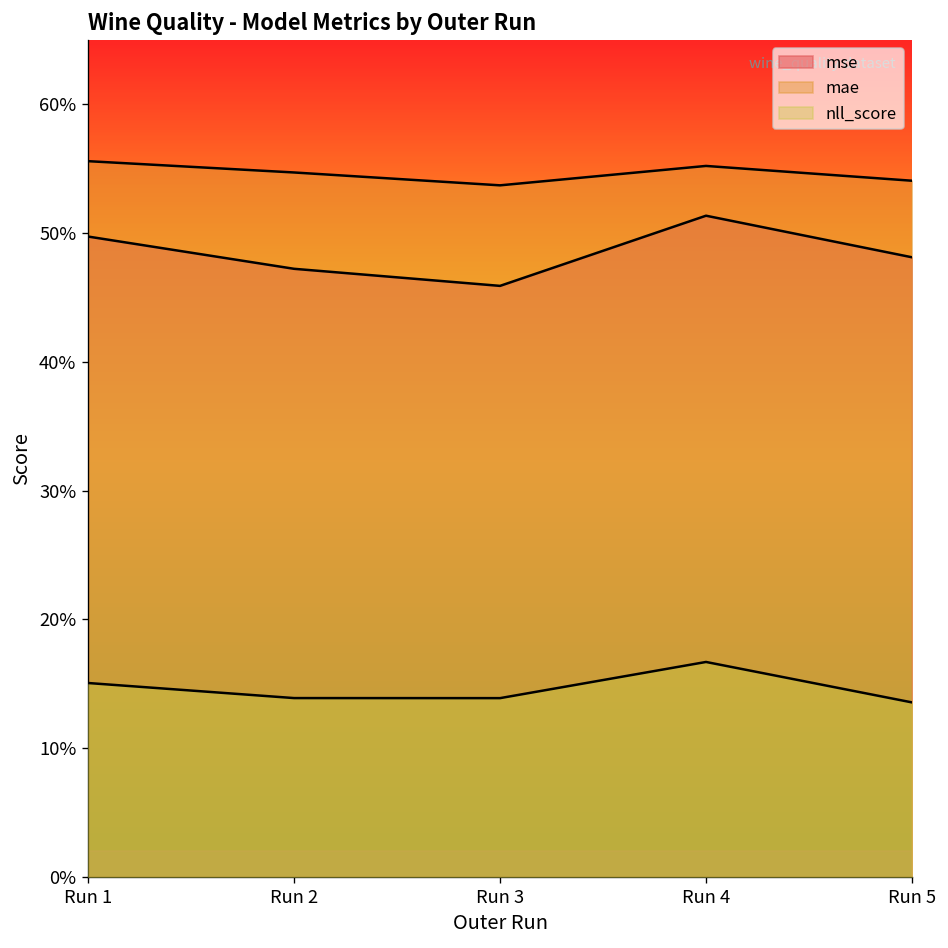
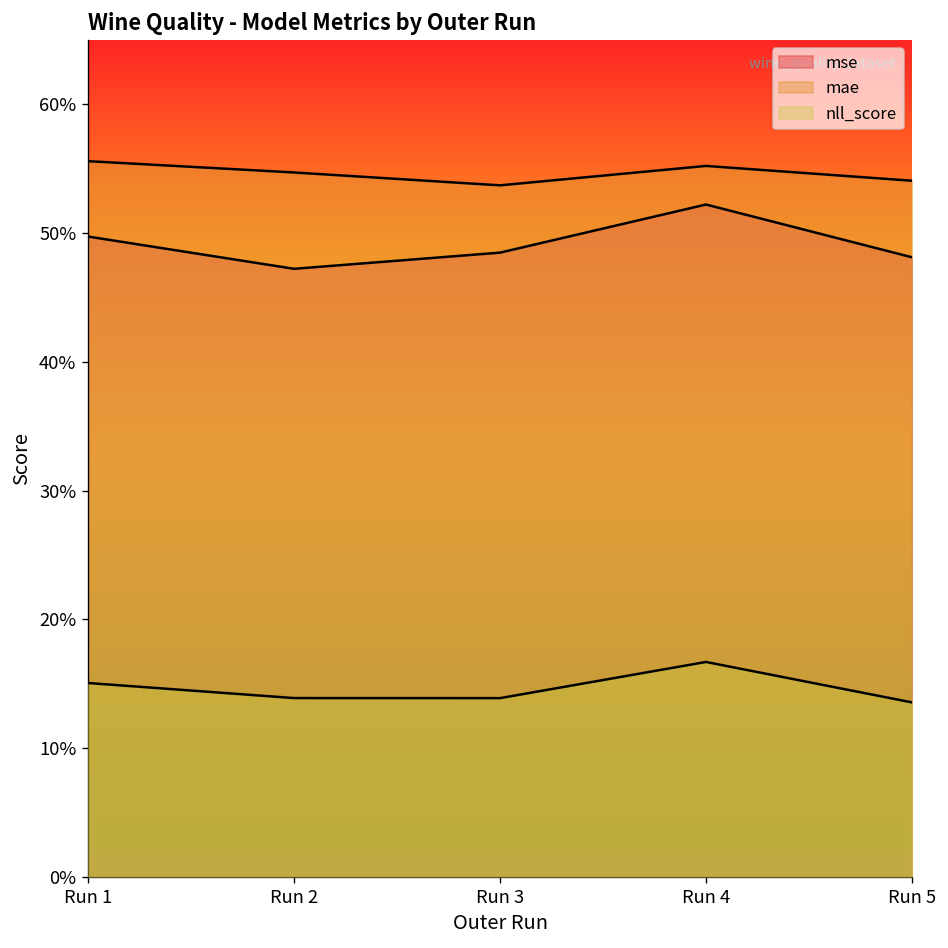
  {
    "mse": {
      "Run 1": "49.7%",
      "Run 2": "47.2%",
-     "Run 3": "45.9%",
-     "Run 4": "51.4%",
+     "Run 3": "48.5%",
+     "Run 4": "52.2%",
      "Run 5": "48.1%"
    }
  }
